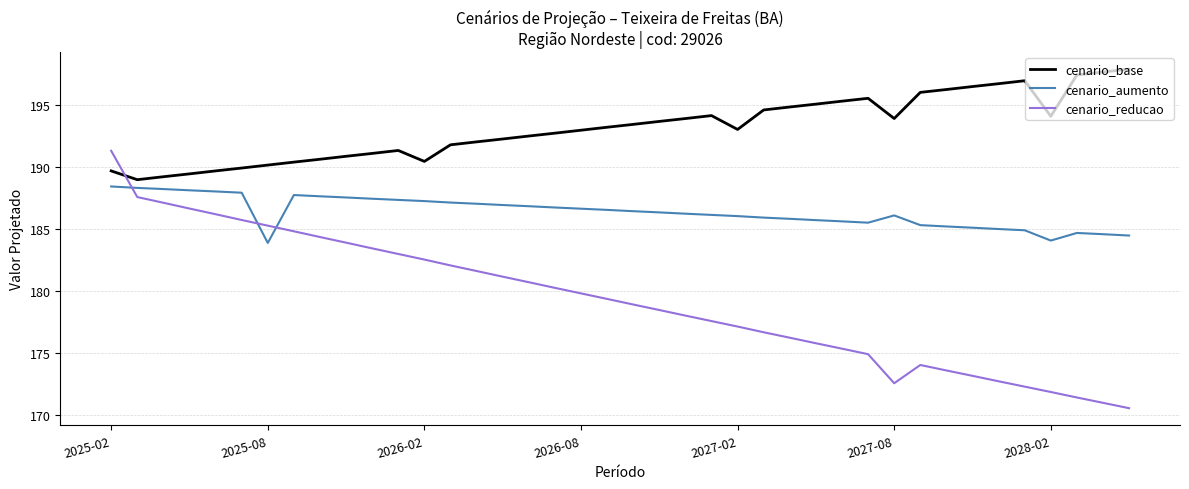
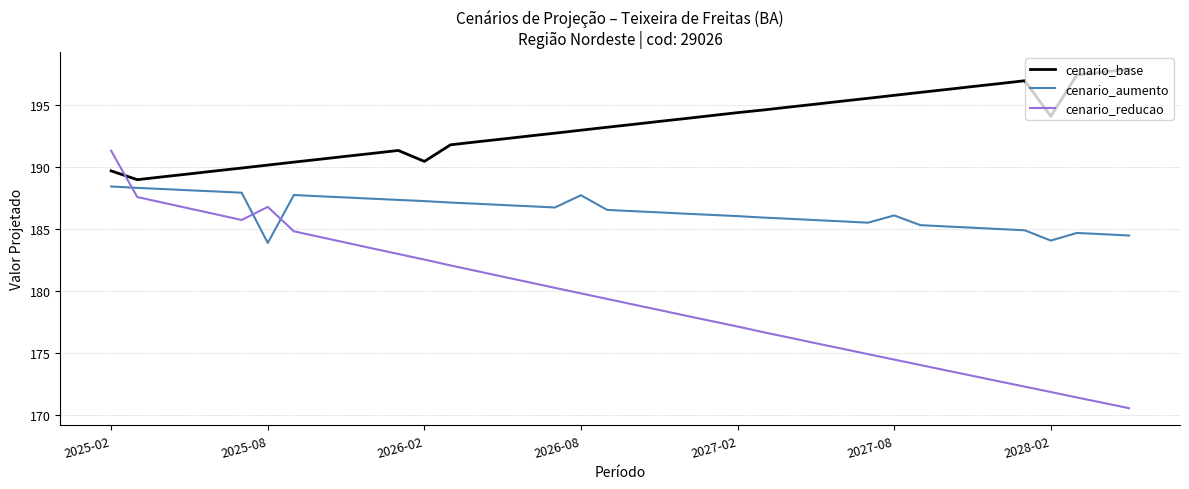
  {
    "cenario_base": {
      "2025-02": 189.7,
      "2025-08": 190.1,
      "2026-02": 190.4,
      "2026-08": 193.0,
-     "2027-02": 193.0,
-     "2027-08": 193.9
+     "2027-02": 194.4,
+     "2027-08": 195.8
    },
    "cenario_aumento": {
      "2025-02": 188.4,
      "2025-08": 183.9,
      "2026-02": 187.2,
-     "2026-08": 186.6,
+     "2026-08": 187.7,
      "2027-02": 186.0,
      "2027-08": 186.1,
      "2028-02": 184.1
    },
    "cenario_reducao": {
      "2025-02": 191.3,
-     "2025-08": 185.3,
+     "2025-08": 186.8,
      "2026-02": 182.5,
      "2026-08": 179.8,
      "2027-02": 177.1,
-     "2027-08": 172.5,
+     "2027-08": 174.4,
      "2028-02": 171.8
    }
  }
